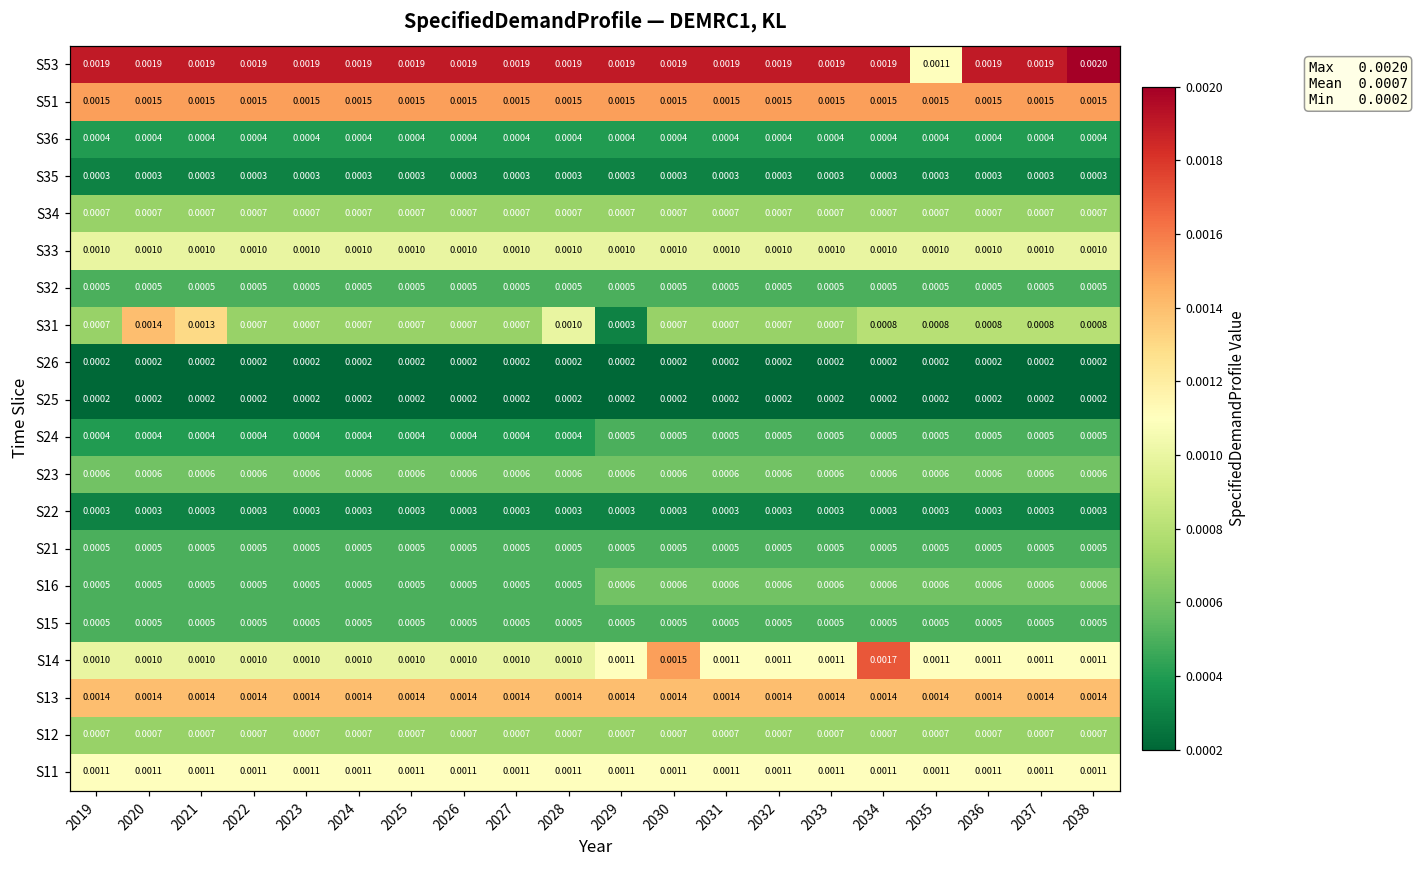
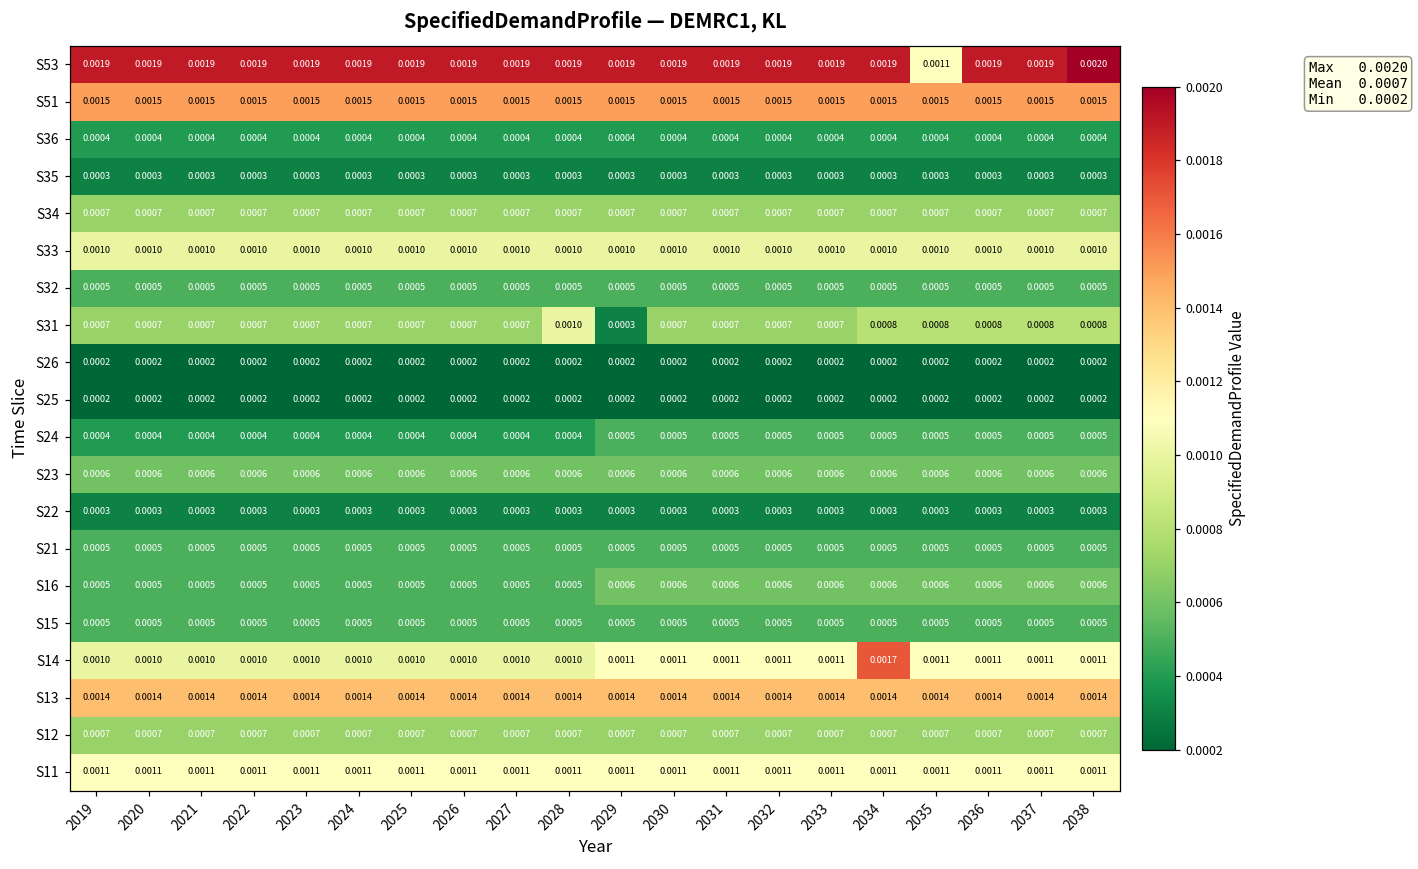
  {
    "S31": {
      "2019": 0.0007,
-     "2020": 0.0014,
-     "2021": 0.0013,
+     "2020": 0.0007,
+     "2021": 0.0007,
      "2022": 0.0007,
      "2023": 0.0007,
      "2024": 0.0007,
      "2025": 0.0007,
      "2026": 0.0007,
      "2027": 0.0007,
      "2028": 0.0010,
      "2029": 0.0003,
      "2030": 0.0007,
      "2031": 0.0007,
      "2032": 0.0007,
      "2033": 0.0007,
      "2034": 0.0008,
      "2035": 0.0008,
      "2036": 0.0008,
      "2037": 0.0008,
      "2038": 0.0008
    },
    "S14": {
      "2019": 0.0010,
      "2020": 0.0010,
      "2021": 0.0010,
      "2022": 0.0010,
      "2023": 0.0010,
      "2024": 0.0010,
      "2025": 0.0010,
      "2026": 0.0010,
      "2027": 0.0010,
      "2028": 0.0010,
      "2029": 0.0011,
-     "2030": 0.0015,
+     "2030": 0.0011,
      "2031": 0.0011,
      "2032": 0.0011,
      "2033": 0.0011,
      "2034": 0.0017,
      "2035": 0.0011,
      "2036": 0.0011,
      "2037": 0.0011,
      "2038": 0.0011
    }
  }
